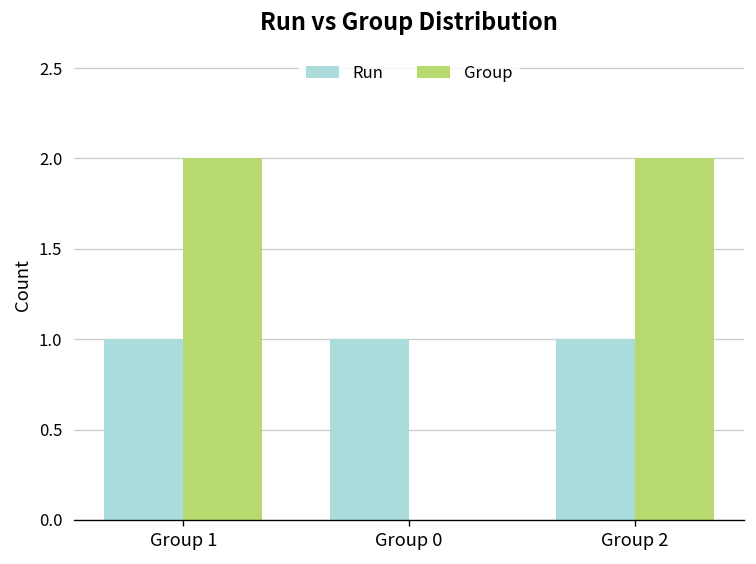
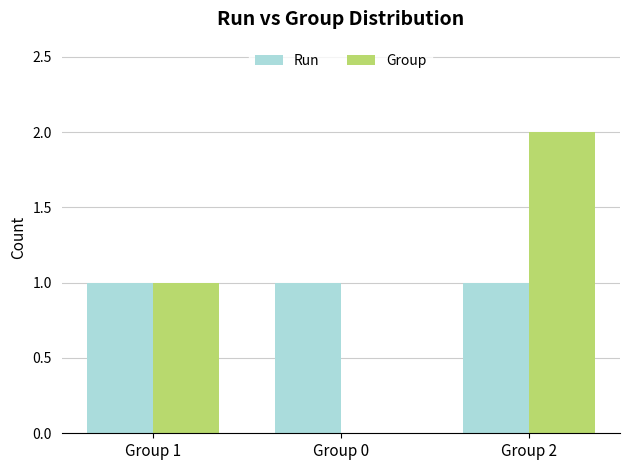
  {
    "Run": {
      "Group 1": 1,
      "Group 0": 1,
      "Group 2": 1
    },
    "Group": {
-     "Group 1": 2,
+     "Group 1": 1,
      "Group 0": 0,
      "Group 2": 2
    }
  }
